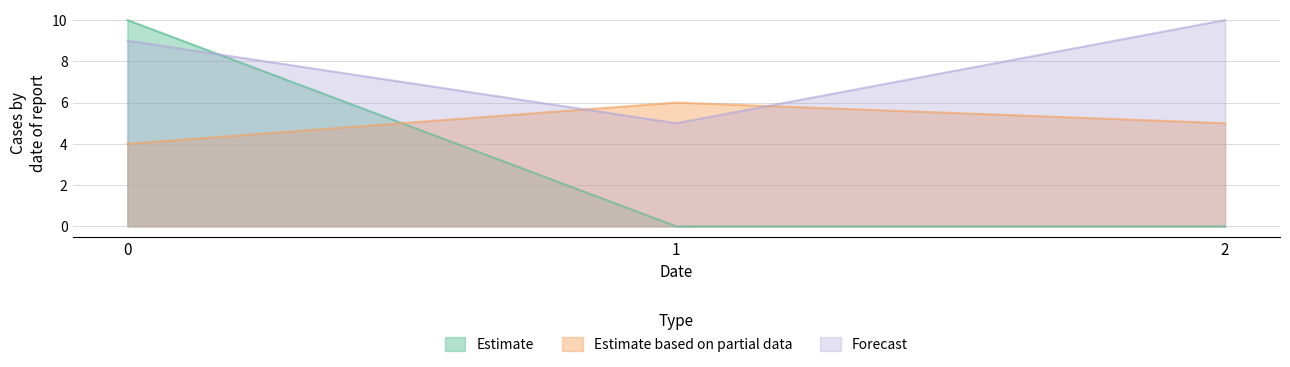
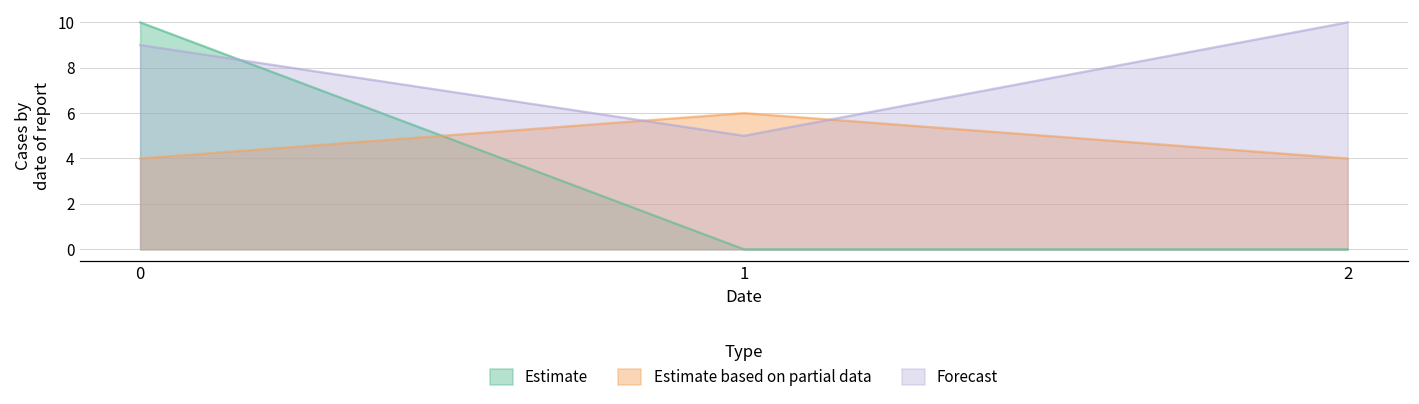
  {
    "Estimate": {
      "0": 10,
      "1": 0,
      "2": 0
    },
    "Estimate based on partial data": {
      "0": 4,
      "1": 6,
-     "2": 5
+     "2": 4
    },
    "Forecast": {
      "0": 9,
      "1": 5,
      "2": 10
    }
  }
